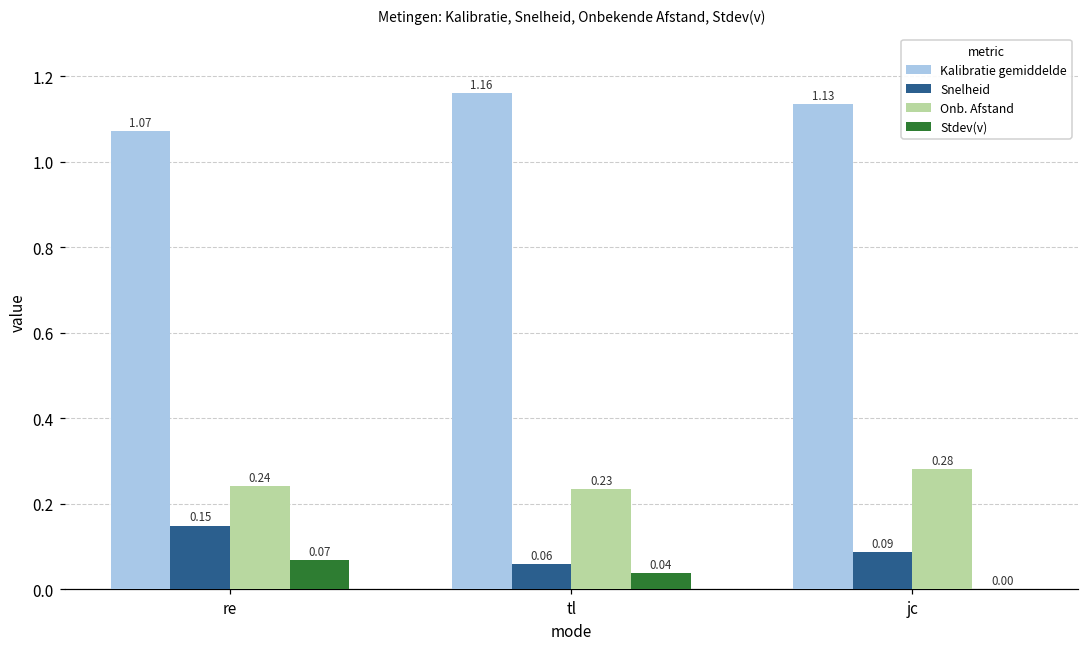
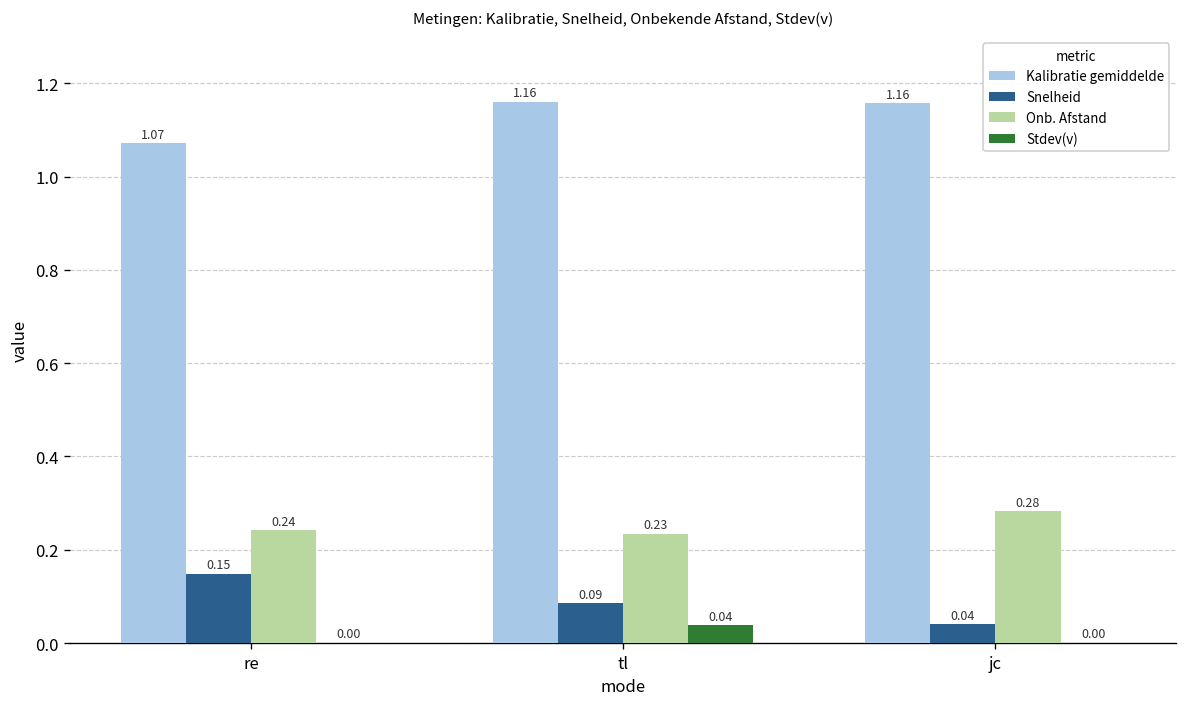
  {
    "Kalibratie gemiddelde": {
      "re": 1.07,
      "tl": 1.16,
-     "jc": 1.13
+     "jc": 1.16
    },
    "Snelheid": {
      "re": 0.15,
-     "tl": 0.06,
-     "jc": 0.09
+     "tl": 0.09,
+     "jc": 0.04
    },
    "Onb. Afstand": {
      "re": 0.24,
      "tl": 0.23,
      "jc": 0.28
    },
    "Stdev(v)": {
-     "re": 0.07,
+     "re": 0.00,
      "tl": 0.04,
      "jc": 0.00
    }
  }
